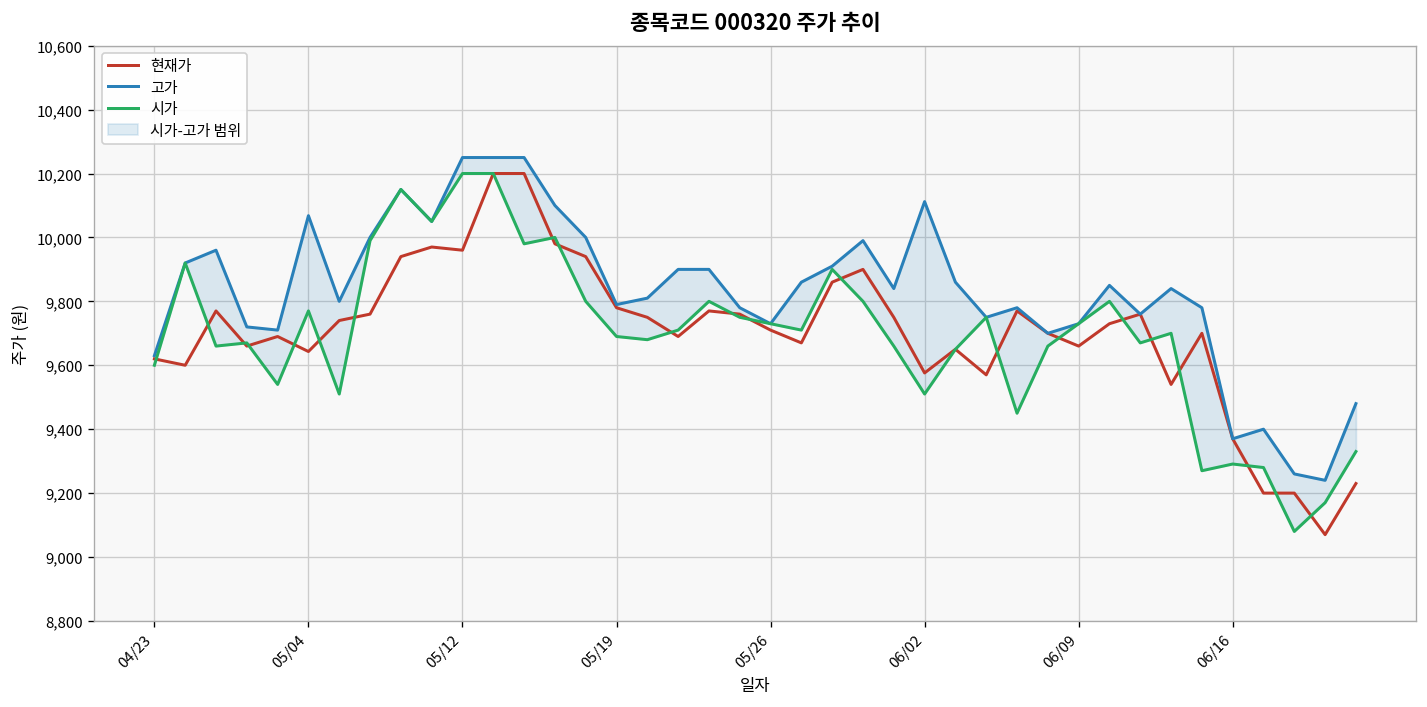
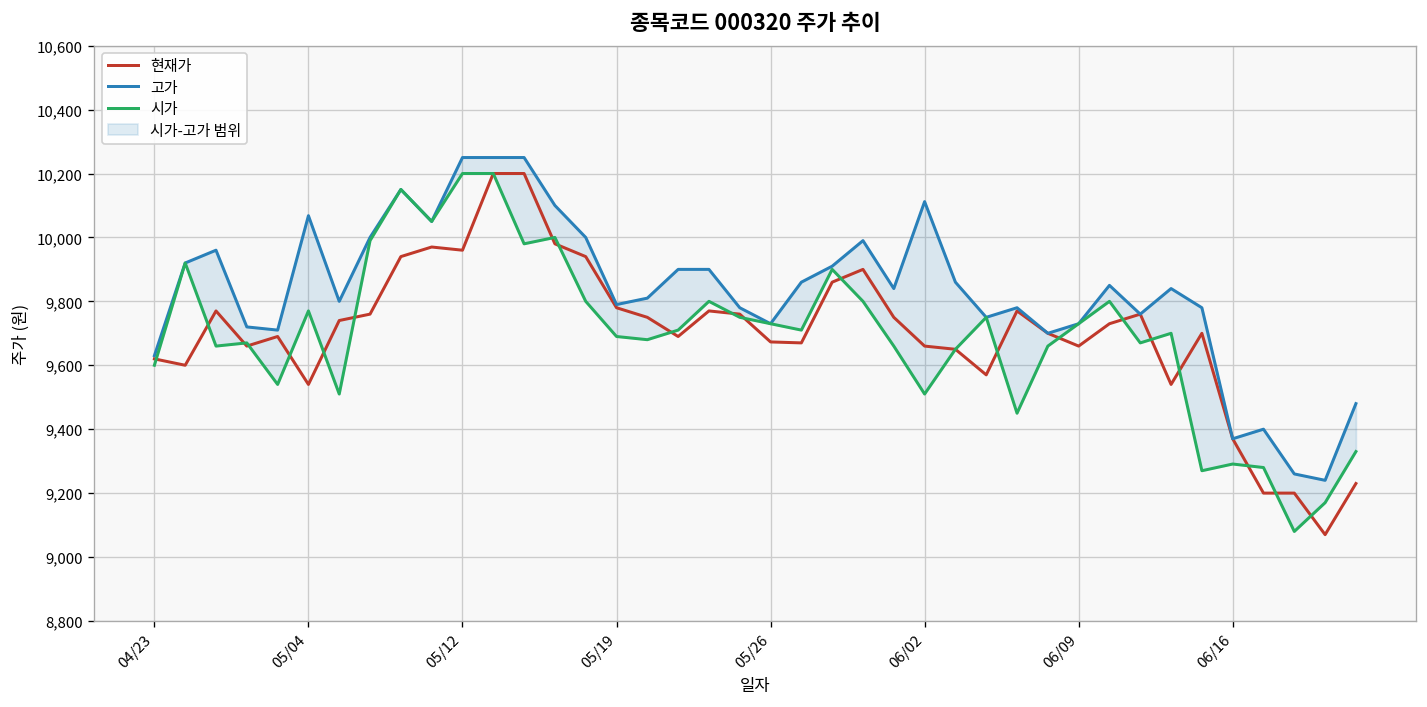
  {
    "현재가": {
      "04/23": "9,620",
-     "05/04": "9,640",
+     "05/04": "9,540",
      "05/12": "9,960",
      "05/19": "9,780",
-     "05/26": "9,710",
-     "06/02": "9,580",
+     "05/26": "9,670",
+     "06/02": "9,660",
      "06/09": "9,660"
    },
    "시가-고가 범위": {
      "04/23": "9,630",
      "05/04": "10,070",
      "05/12": "10,250",
      "05/19": "9,790",
      "06/02": "10,110"
    },
    "시가": {
      "04/23": "9,600",
      "05/04": "9,770",
      "05/12": "10,200",
      "05/19": "9,690",
      "06/02": "9,510",
      "06/16": "9,290"
    }
  }
